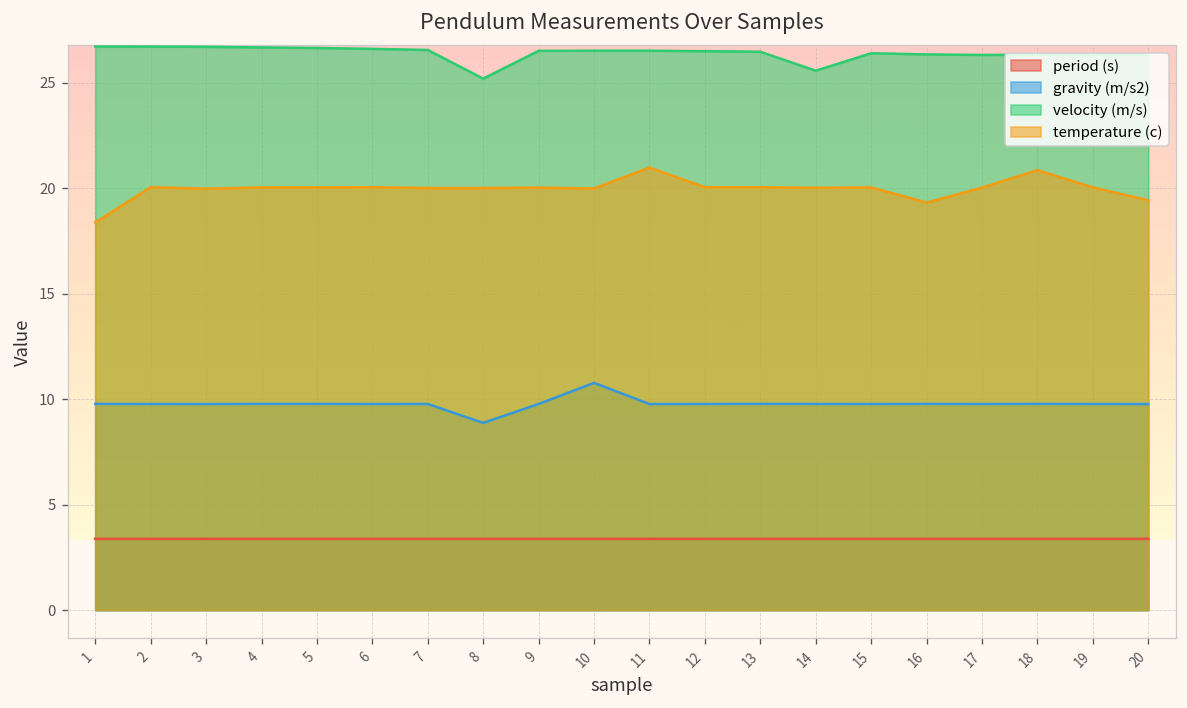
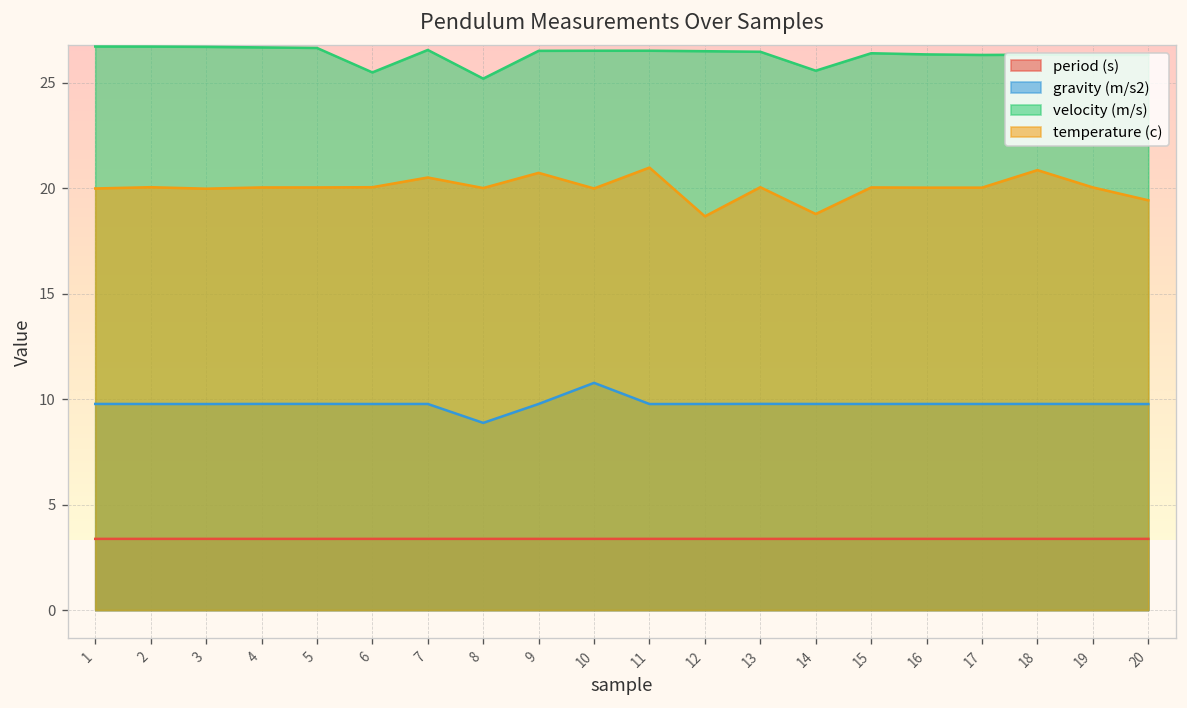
  {
    "period (s)": {
      "1": 3.4,
      "2": 3.4,
      "3": 3.4,
      "4": 3.4,
      "5": 3.4,
      "6": 3.4,
      "7": 3.4,
      "8": 3.4,
      "9": 3.4,
      "10": 3.4,
      "11": 3.4,
      "12": 3.4,
      "13": 3.4,
      "14": 3.4,
      "15": 3.4,
      "16": 3.4,
      "17": 3.4,
      "18": 3.4,
      "19": 3.4,
      "20": 3.4
    },
    "gravity (m/s2)": {
      "1": 9.8,
      "2": 9.8,
      "3": 9.8,
      "4": 9.8,
      "5": 9.8,
      "6": 9.8,
      "7": 9.8,
      "8": 8.9,
      "9": 9.8,
      "10": 10.8,
      "11": 9.8,
      "12": 9.8,
      "13": 9.8,
      "14": 9.8,
      "15": 9.8,
      "16": 9.8,
      "17": 9.8,
      "18": 9.8,
      "19": 9.8,
      "20": 9.8
    },
    "velocity (m/s)": {
      "1": 26.7,
      "2": 26.7,
      "3": 26.7,
      "4": 26.7,
      "5": 26.6,
-     "6": 26.6,
+     "6": 25.5,
      "7": 26.5,
      "8": 25.2,
      "9": 26.5,
      "10": 26.5,
      "11": 26.5,
      "12": 26.5,
      "13": 26.5,
      "14": 25.6,
      "15": 26.4,
      "16": 26.3,
      "17": 26.3
    },
    "temperature (c)": {
-     "1": 18.4,
+     "1": 20.0,
      "2": 20.0,
      "3": 20.0,
      "4": 20.0,
      "5": 20.0,
      "6": 20.0,
-     "7": 20.0,
+     "7": 20.5,
      "8": 20.0,
-     "9": 20.0,
+     "9": 20.7,
      "10": 20.0,
      "11": 21.0,
-     "12": 20.0,
+     "12": 18.7,
      "13": 20.0,
-     "14": 20.0,
+     "14": 18.8,
      "15": 20.0,
-     "16": 19.3,
+     "16": 20.0,
      "17": 20.0,
      "18": 20.9,
      "19": 20.0,
      "20": 19.4
    }
  }
